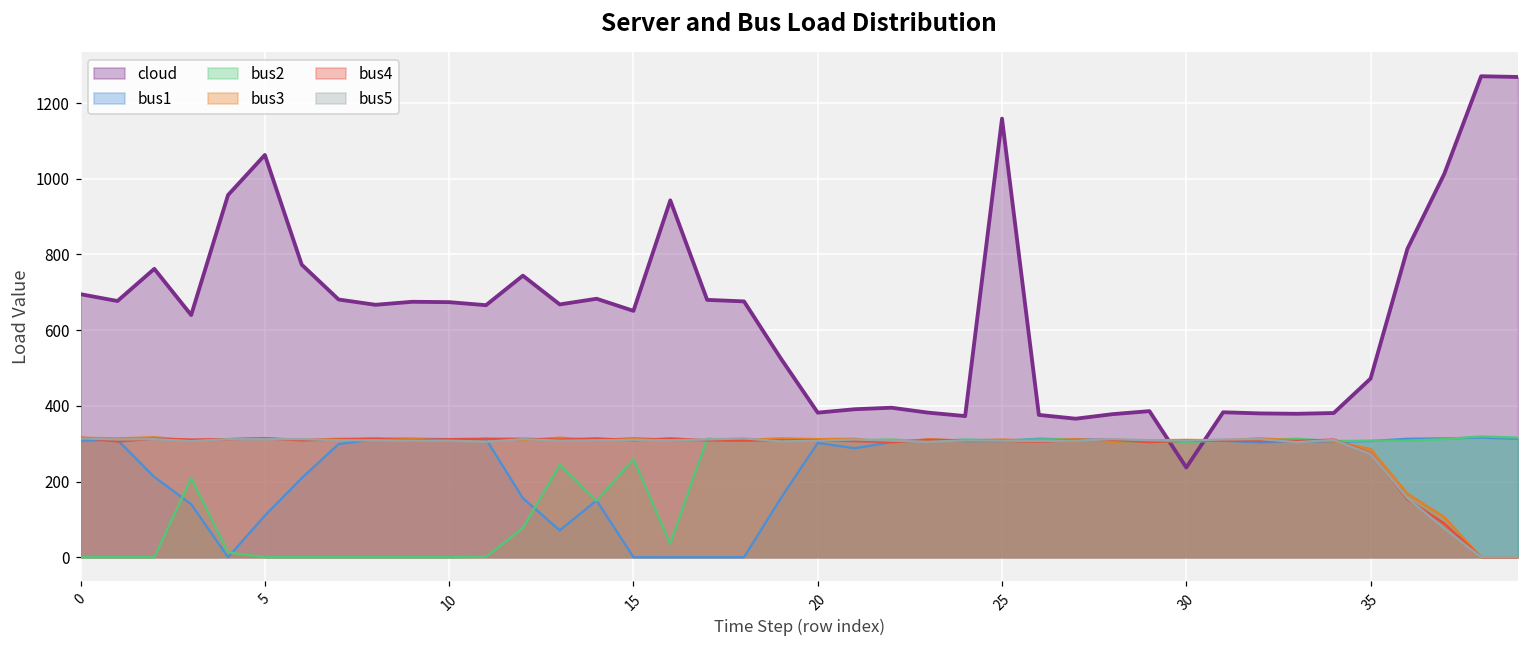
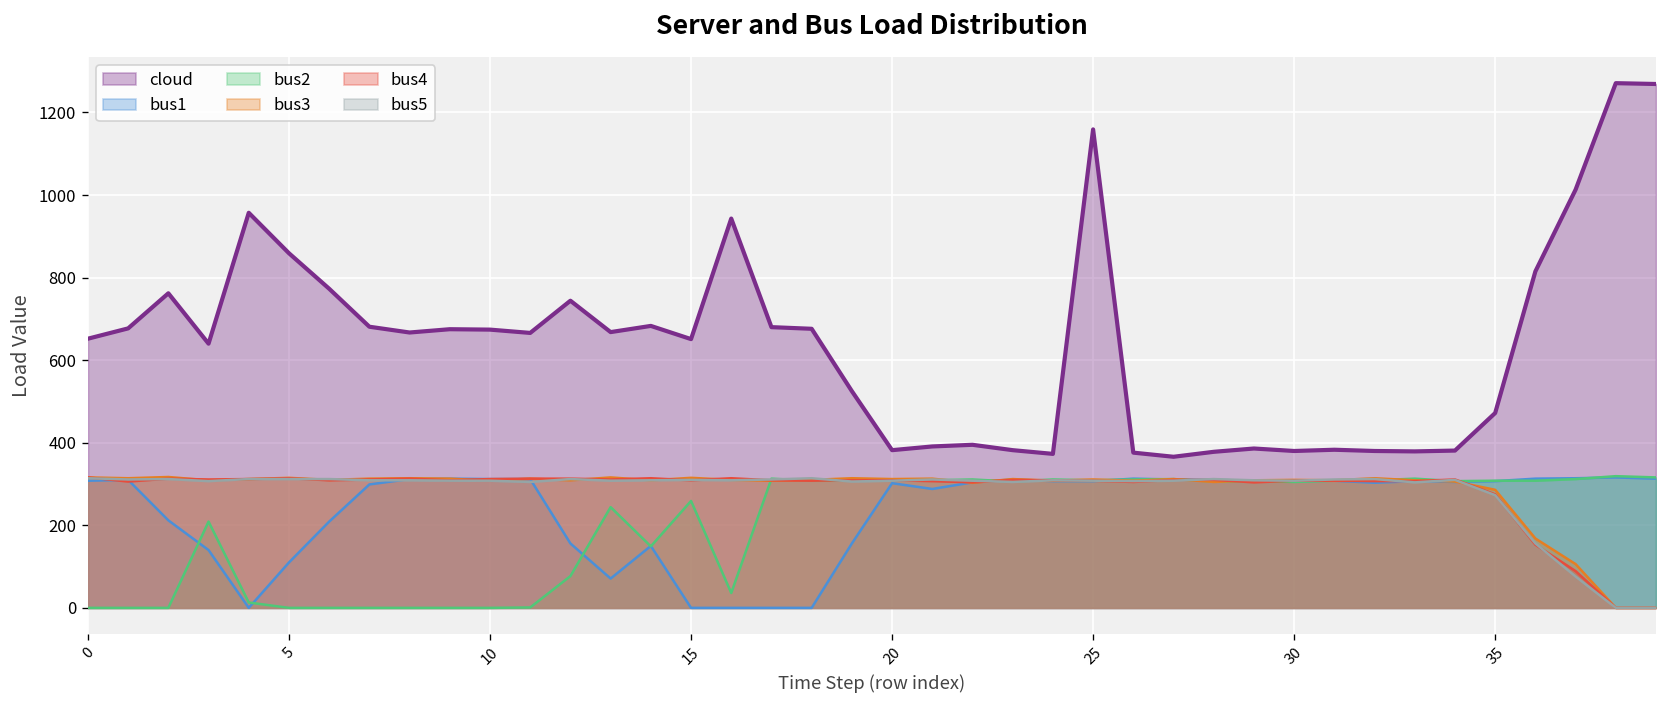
  {
    "cloud": {
-     "0": 700,
-     "5": 1060,
+     "0": 650,
+     "5": 860,
      "10": 670,
      "15": 650,
      "20": 380,
      "25": 1160,
-     "30": 240,
+     "30": 380,
      "35": 470
    }
  }
